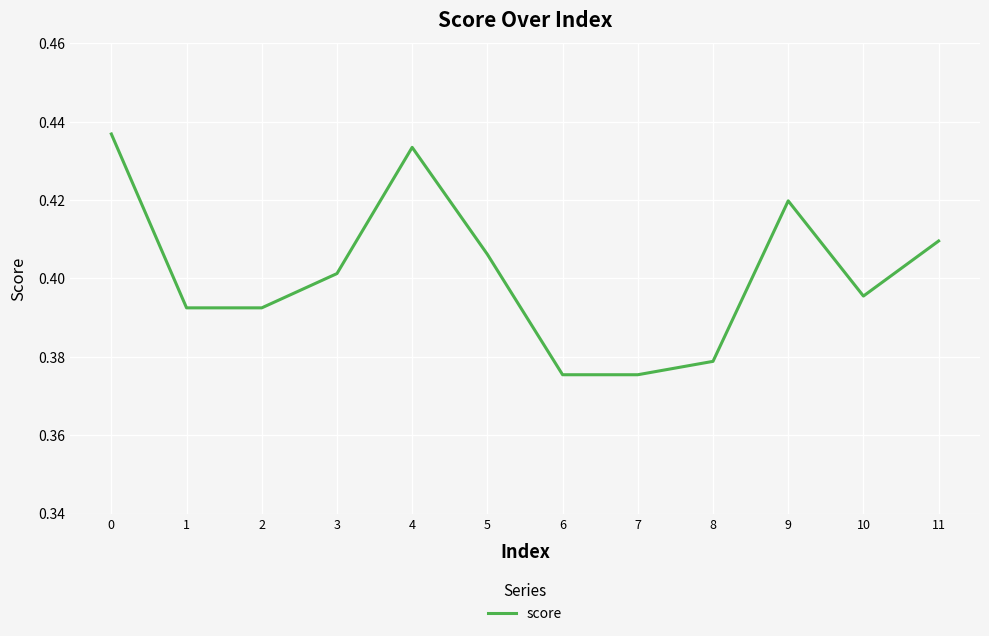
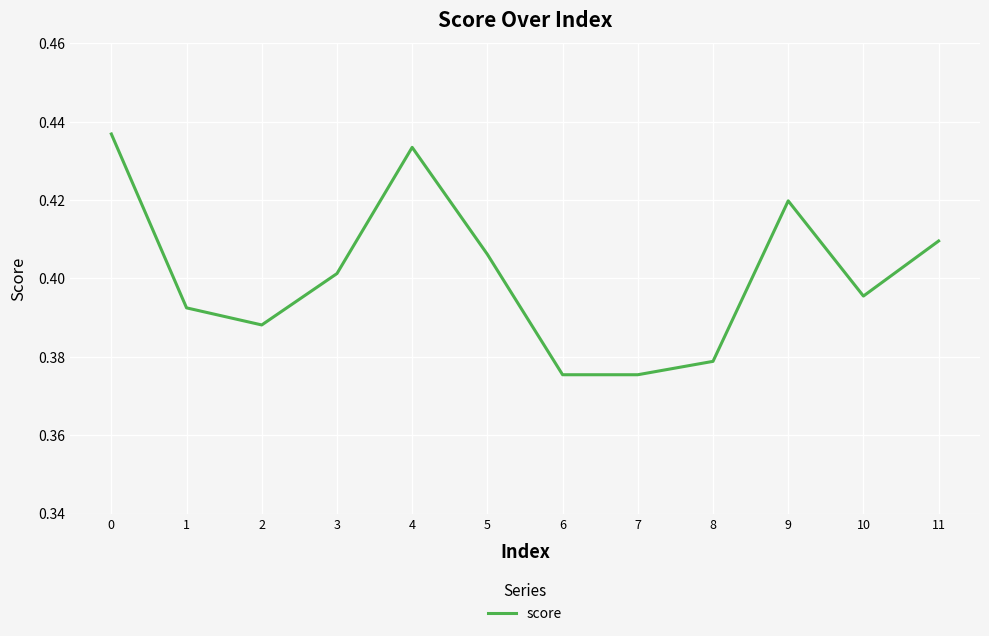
  {
    "0": 0.437,
    "1": 0.392,
-   "2": 0.392,
+   "2": 0.388,
    "3": 0.401,
    "4": 0.433,
    "5": 0.406,
    "6": 0.375,
    "7": 0.375,
    "8": 0.379,
    "9": 0.420,
    "10": 0.396,
    "11": 0.410
  }
